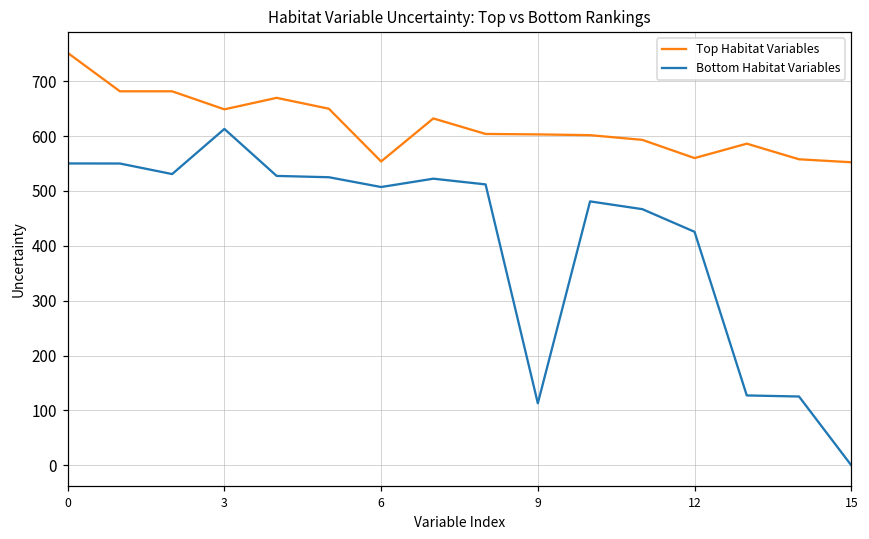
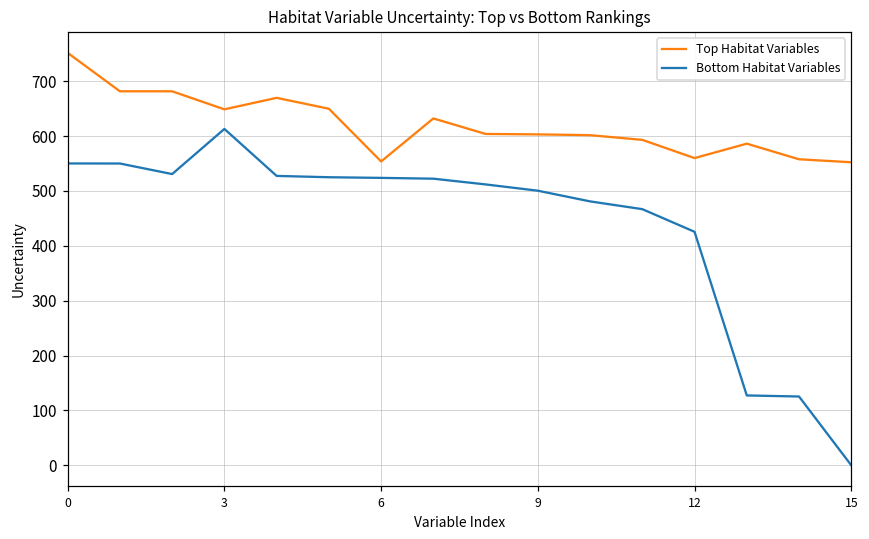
  {
    "Top Habitat Variables": {
      "0": 750,
      "3": 650,
      "6": 550,
      "9": 600,
      "12": 560,
      "15": 550
    },
    "Bottom Habitat Variables": {
      "0": 550,
      "3": 610,
-     "6": 510,
-     "9": 110,
+     "6": 520,
+     "9": 500,
      "12": 430,
      "15": 0
    }
  }
